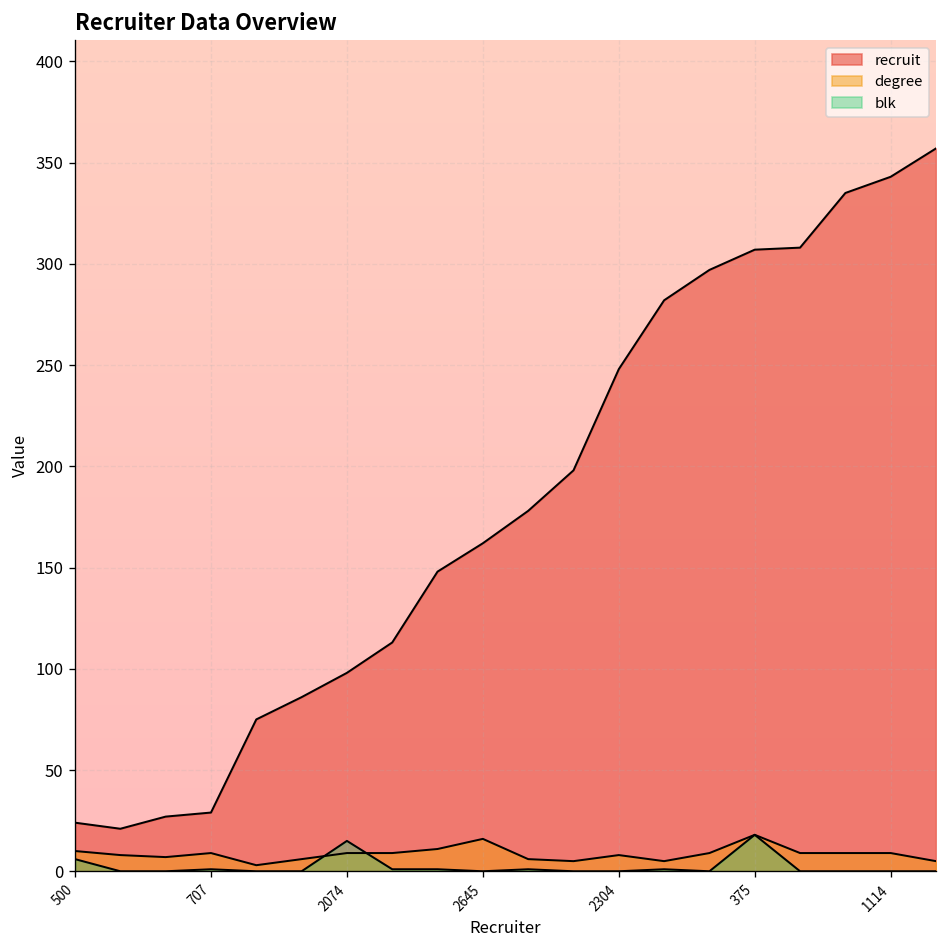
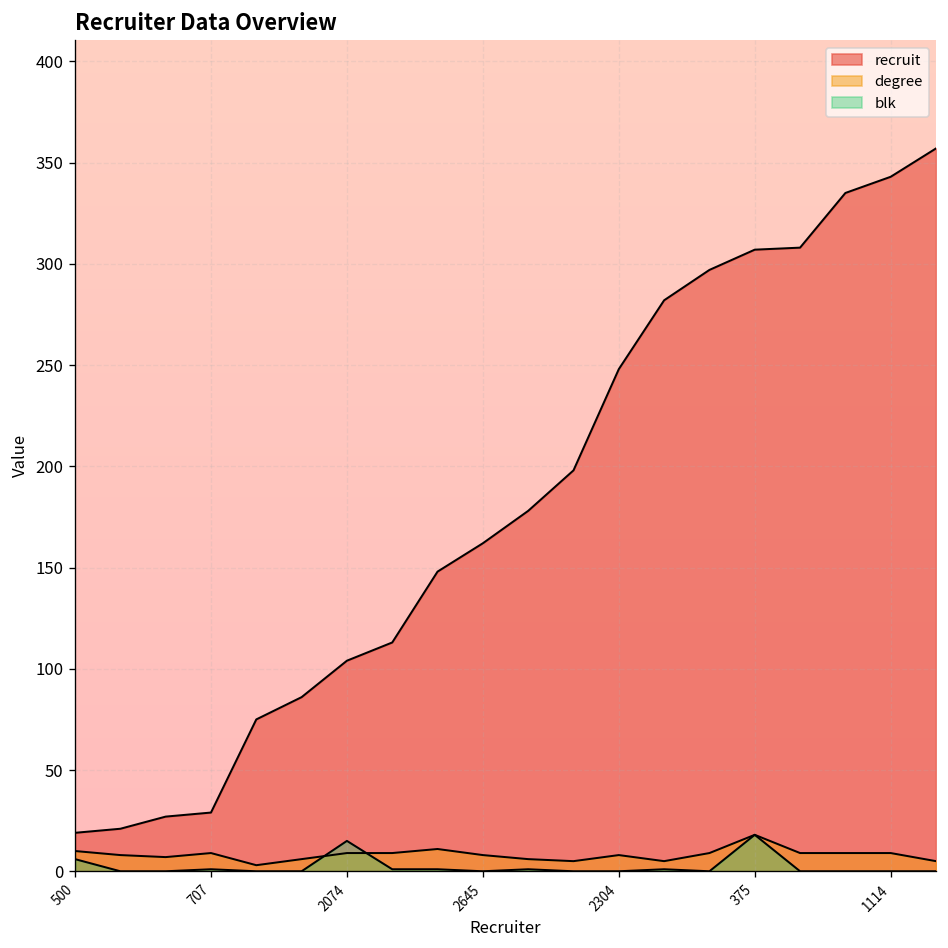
  {
    "recruit": {
-     "500": 24,
+     "500": 19,
      "707": 29,
-     "2074": 98,
+     "2074": 104,
      "2645": 162,
      "2304": 248,
      "375": 307,
      "1114": 343
    },
    "degree": {
      "500": 10,
      "707": 9,
      "2074": 9,
-     "2645": 16,
+     "2645": 8,
      "2304": 8,
      "1114": 9
    },
    "blk": {
      "500": 6,
      "707": 1,
      "2074": 15,
      "2645": 0,
      "2304": 0,
      "1114": 0
    }
  }
